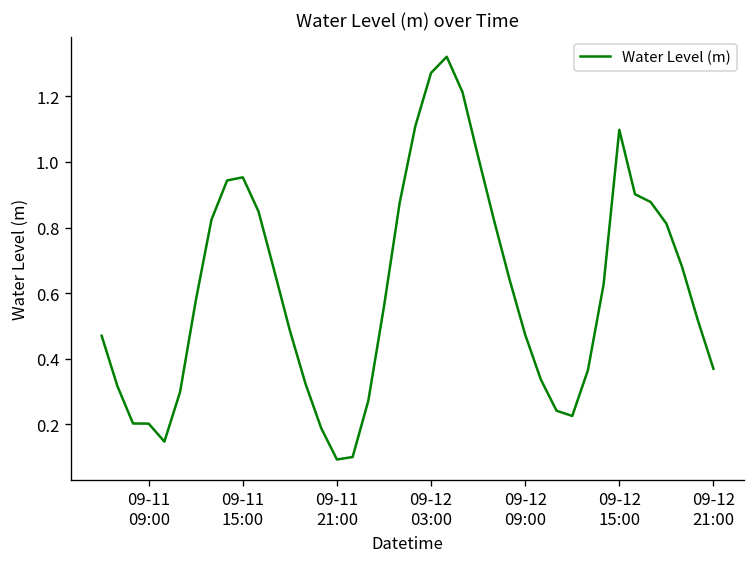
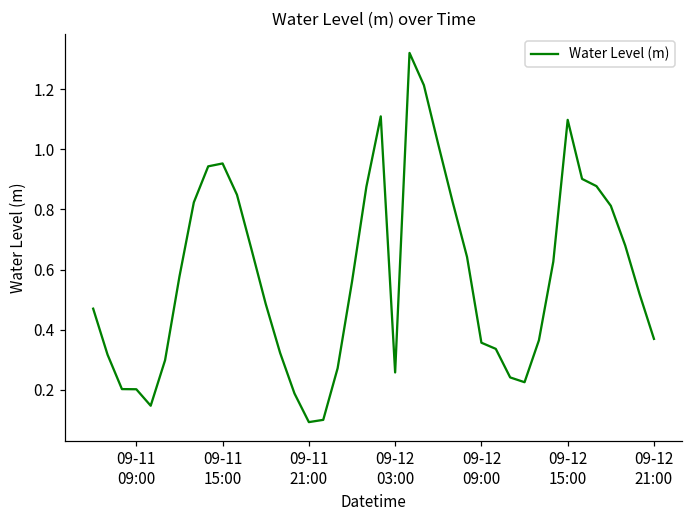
  {
    "09-11 09:00": 0.20,
    "09-11 15:00": 0.95,
    "09-11 21:00": 0.09,
-   "09-12 03:00": 1.27,
-   "09-12 09:00": 0.47,
+   "09-12 03:00": 0.26,
+   "09-12 09:00": 0.36,
    "09-12 15:00": 1.10,
    "09-12 21:00": 0.37
  }
